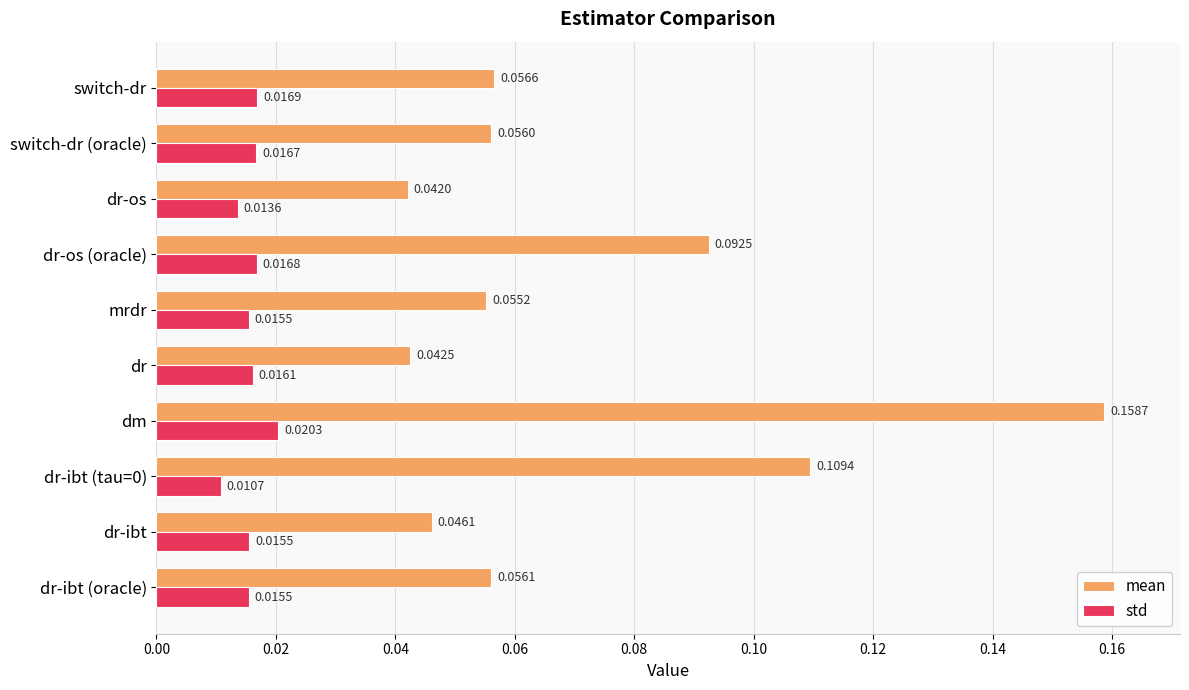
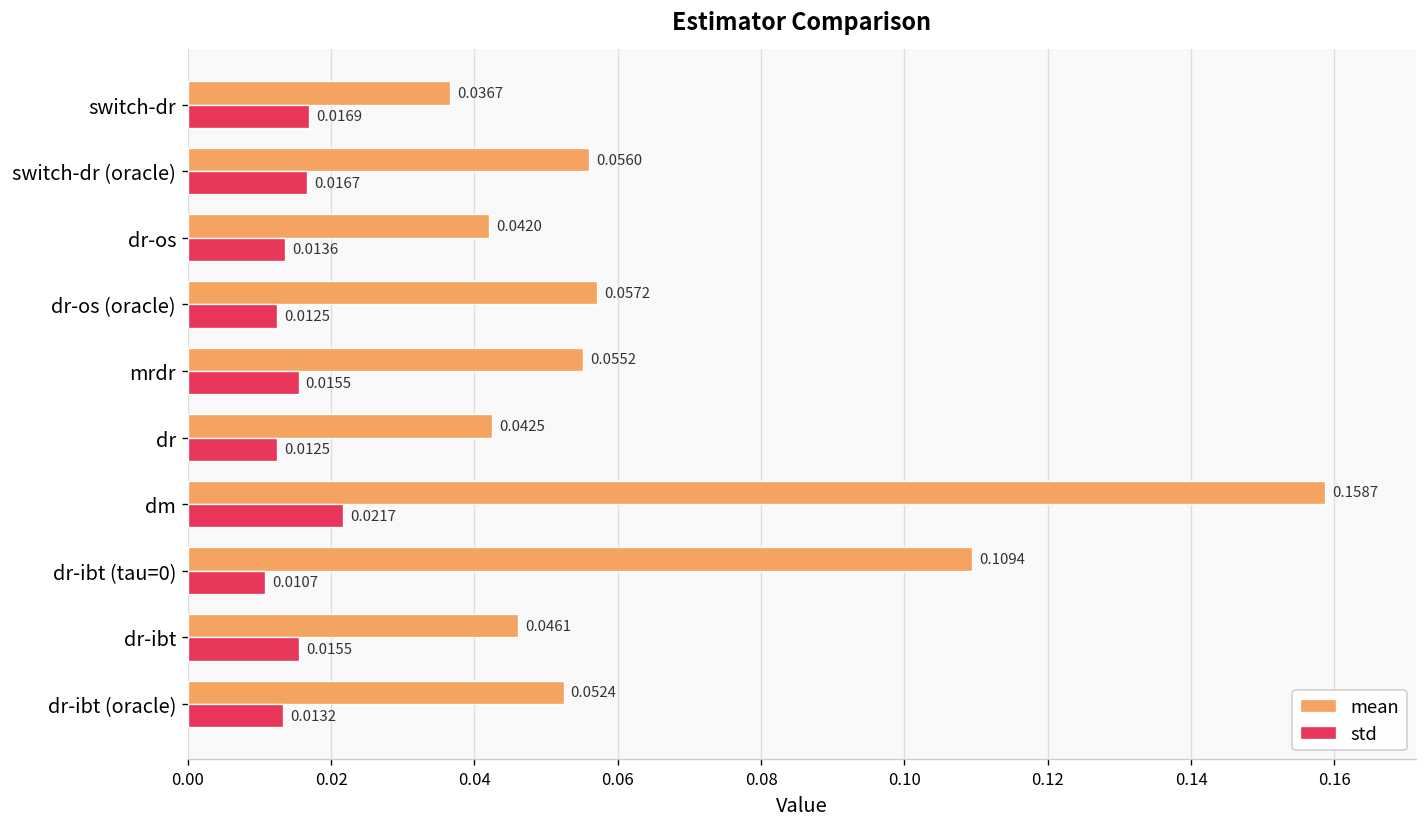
  {
    "mean": {
-     "switch-dr": 0.0566,
+     "switch-dr": 0.0367,
      "switch-dr (oracle)": 0.0560,
      "dr-os": 0.0420,
-     "dr-os (oracle)": 0.0925,
+     "dr-os (oracle)": 0.0572,
      "mrdr": 0.0552,
      "dr": 0.0425,
      "dm": 0.1587,
      "dr-ibt (tau=0)": 0.1094,
      "dr-ibt": 0.0461,
-     "dr-ibt (oracle)": 0.0561
+     "dr-ibt (oracle)": 0.0524
    },
    "std": {
      "switch-dr": 0.0169,
      "switch-dr (oracle)": 0.0167,
      "dr-os": 0.0136,
-     "dr-os (oracle)": 0.0168,
+     "dr-os (oracle)": 0.0125,
      "mrdr": 0.0155,
-     "dr": 0.0161,
-     "dm": 0.0203,
+     "dr": 0.0125,
+     "dm": 0.0217,
      "dr-ibt (tau=0)": 0.0107,
      "dr-ibt": 0.0155,
-     "dr-ibt (oracle)": 0.0155
+     "dr-ibt (oracle)": 0.0132
    }
  }
